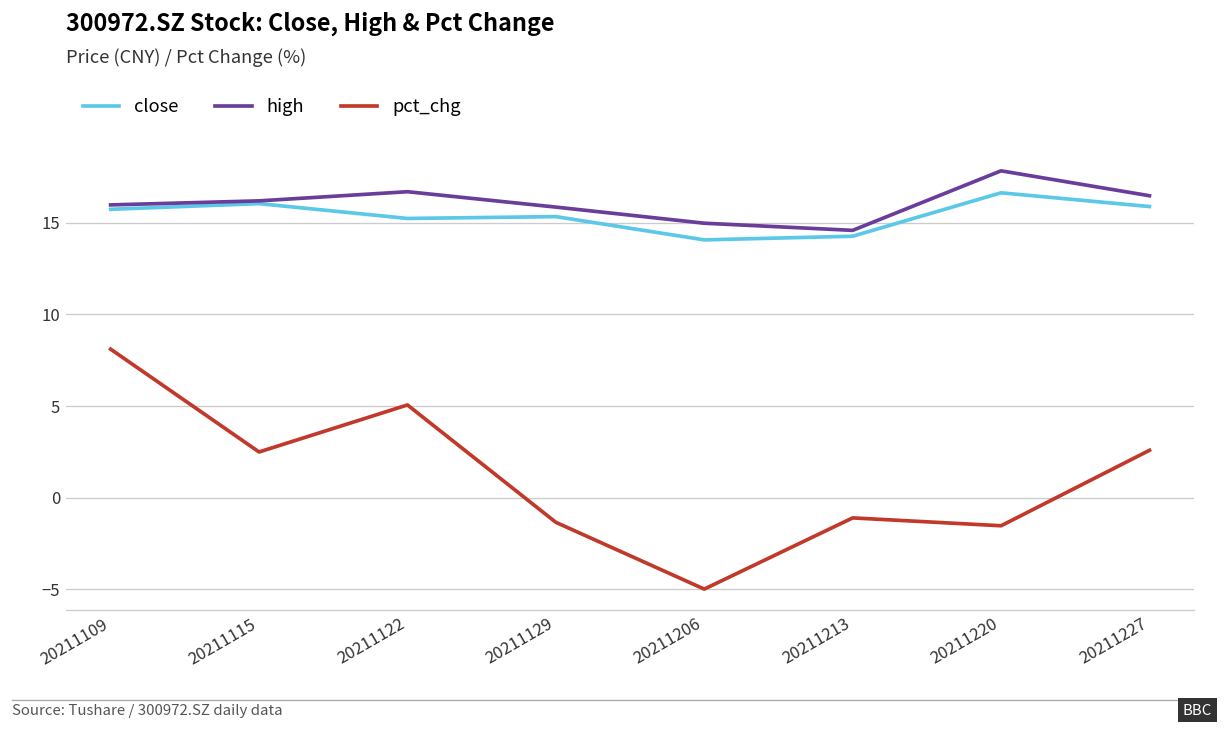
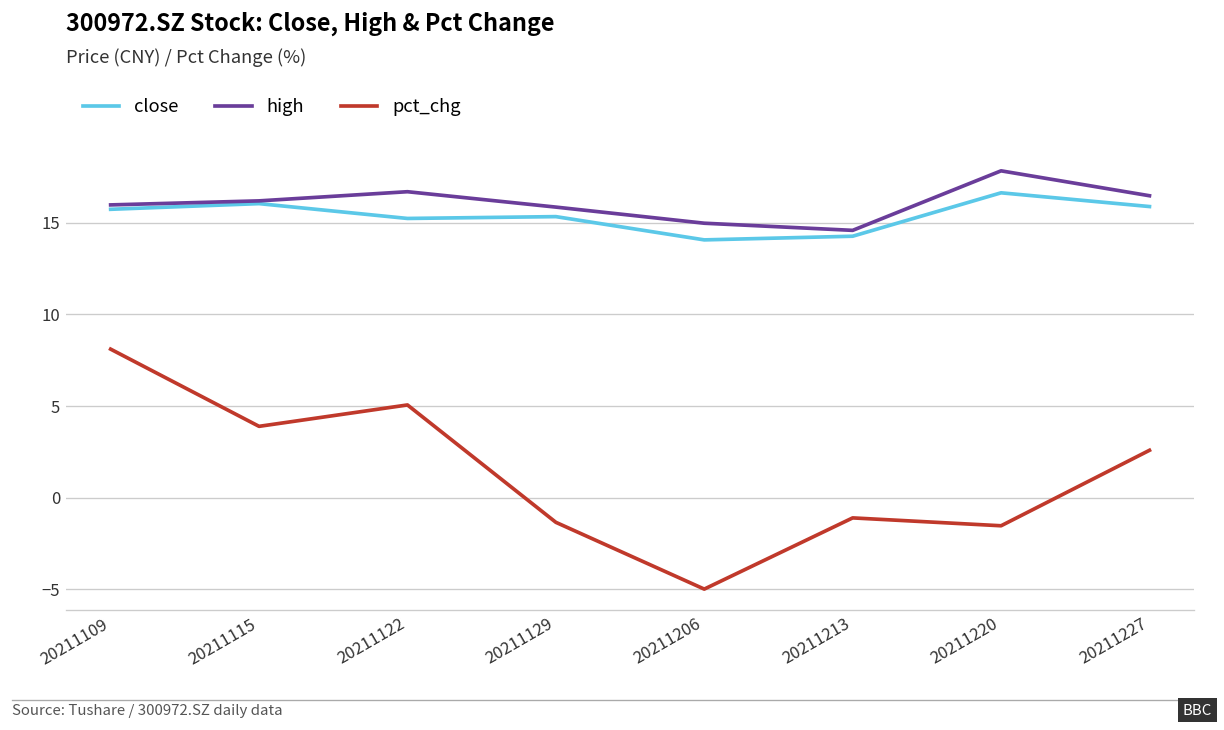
  {
    "close": {
      "20211109": 15.7,
      "20211122": 15.2,
      "20211129": 15.3,
      "20211206": 14.1,
      "20211213": 14.3,
      "20211220": 16.6,
      "20211227": 15.9
    },
    "high": {
      "20211109": 16.0,
      "20211122": 16.7,
      "20211129": 15.9,
      "20211206": 15.0,
      "20211213": 14.6,
      "20211220": 17.8,
      "20211227": 16.5
    },
    "pct_chg": {
      "20211109": 8.1,
-     "20211115": 2.5,
+     "20211115": 3.9,
      "20211122": 5.1,
      "20211129": -1.4,
      "20211206": -5.0,
      "20211213": -1.1,
      "20211220": -1.5,
      "20211227": 2.6
    }
  }
